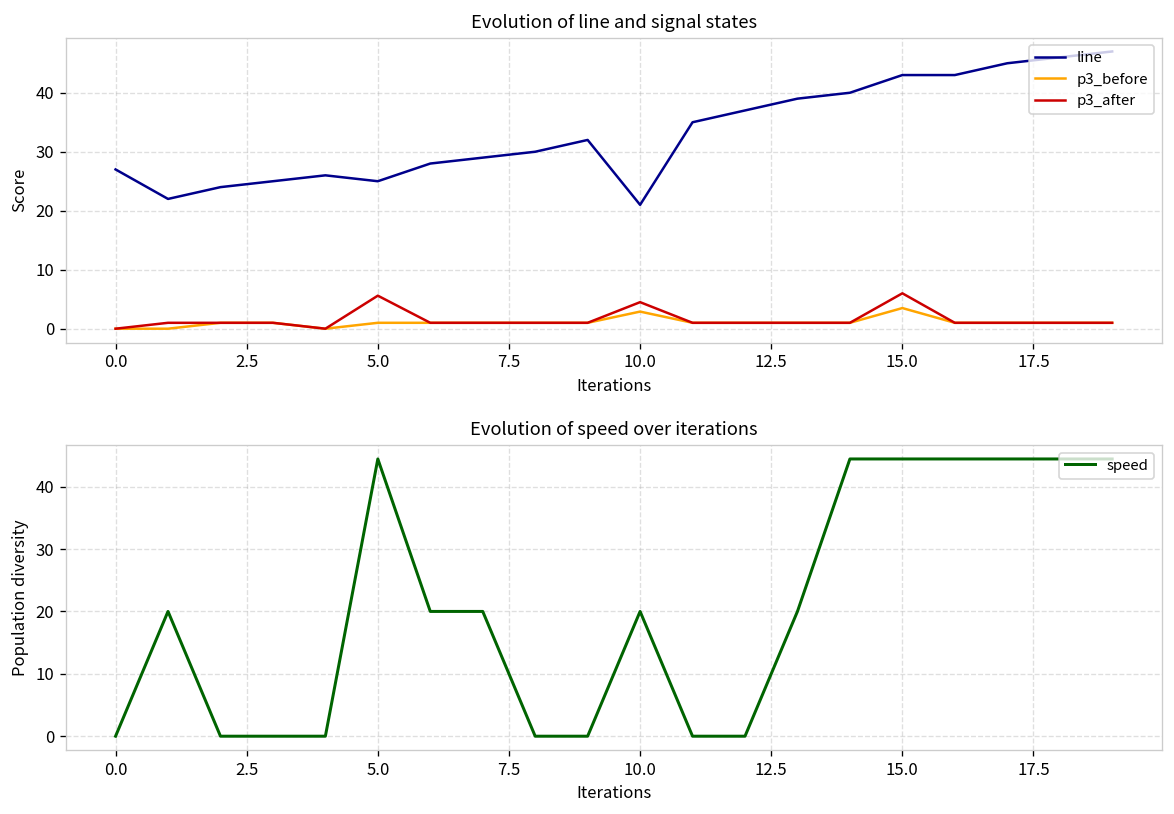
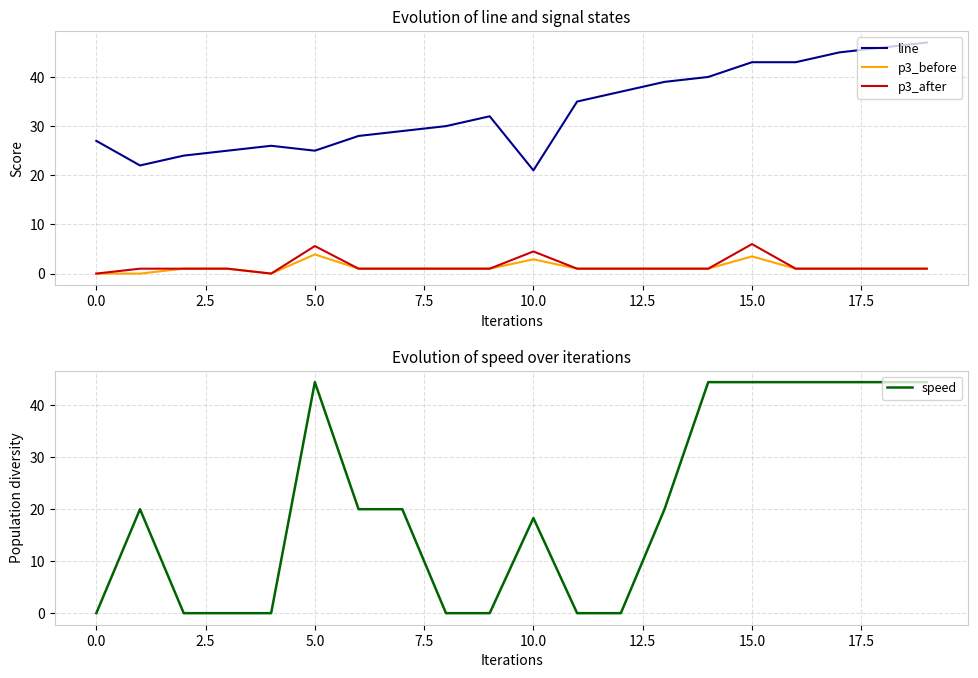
  {
    "Evolution of line and signal states": {
      "line": {
        "0.0": 27,
        "5.0": 25,
        "10.0": 21,
        "15.0": 43
      },
      "p3_before": {
-       "5.0": 1,
+       "5.0": 4,
        "10.0": 3,
        "15.0": 4
      },
      "p3_after": {
        "5.0": 6,
        "10.0": 5,
        "15.0": 6
      }
    },
    "Evolution of speed over iterations": {
      "0.0": 0,
      "5.0": 44,
-     "10.0": 20,
+     "10.0": 18,
      "15.0": 44
    }
  }
